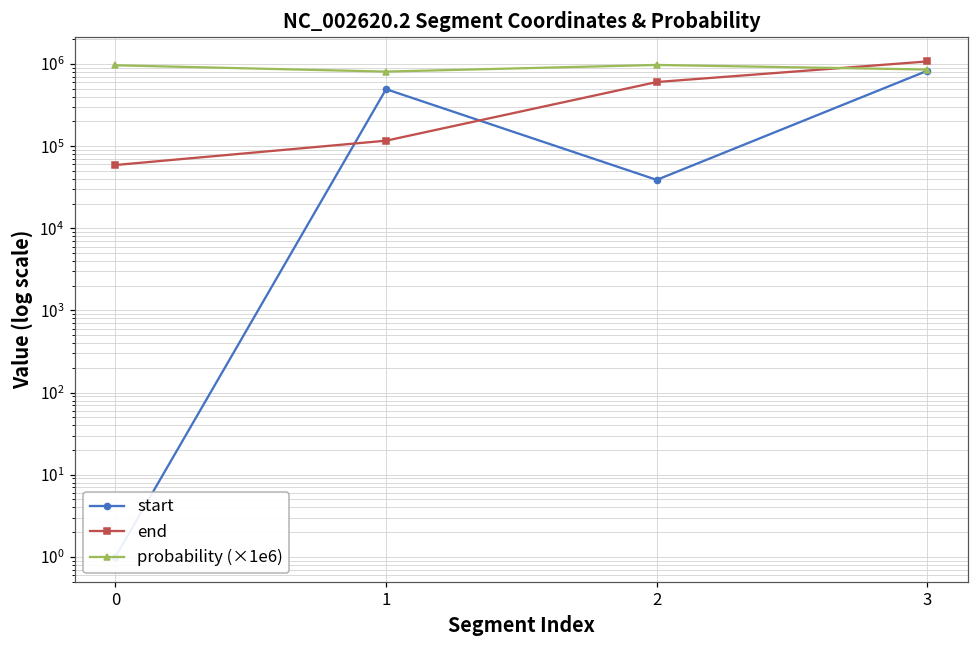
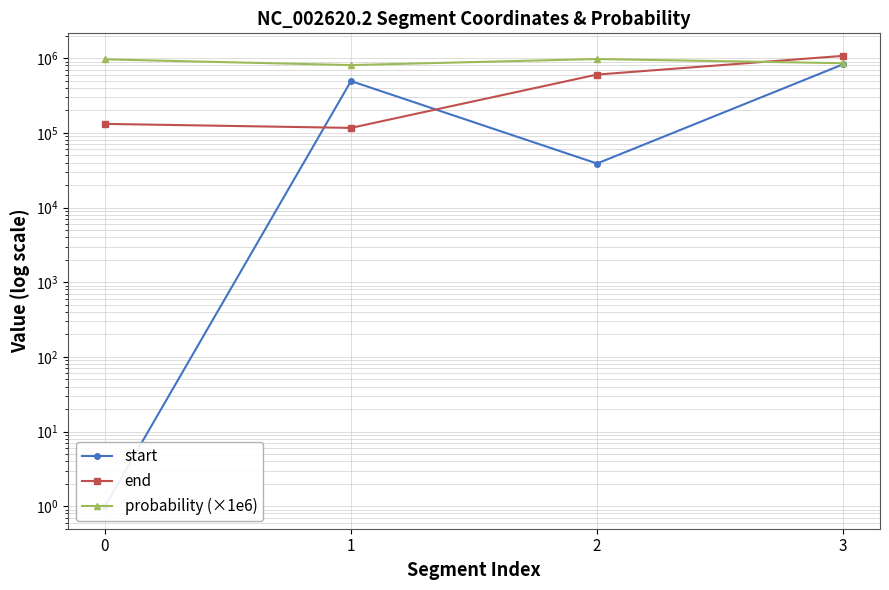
  {
    "start": {
      "1": 500000,
      "2": 40000
    },
    "end": {
-     "0": 60000,
+     "0": 130000,
      "1": 120000,
      "2": 600000,
      "3": 1100000
    },
    "probability (×1e6)": {
      "0": 1000000,
      "1": 800000,
      "2": 1000000
    }
  }
